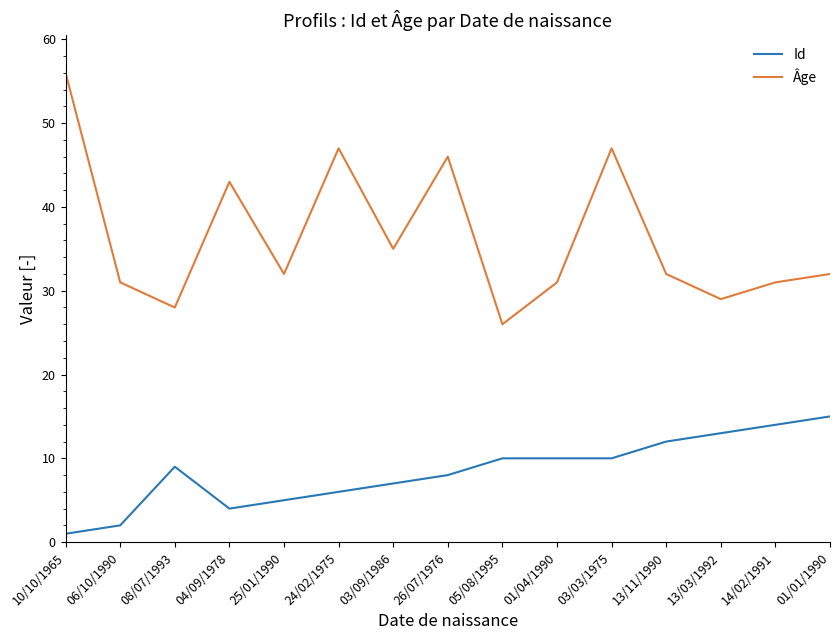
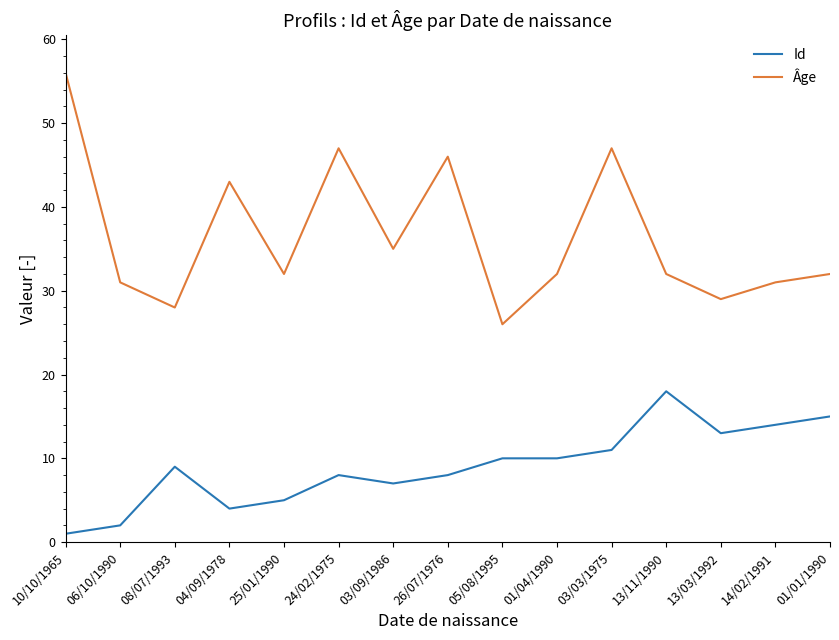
  {
    "Id": {
      "10/10/1965": 1,
      "06/10/1990": 2,
      "08/07/1993": 9,
      "04/09/1978": 4,
      "25/01/1990": 5,
-     "24/02/1975": 6,
+     "24/02/1975": 8,
      "03/09/1986": 7,
      "26/07/1976": 8,
      "05/08/1995": 10,
      "01/04/1990": 10,
-     "03/03/1975": 10,
-     "13/11/1990": 12,
+     "03/03/1975": 11,
+     "13/11/1990": 18,
      "13/03/1992": 13,
      "14/02/1991": 14,
      "01/01/1990": 15
    },
    "Âge": {
      "10/10/1965": 56,
      "06/10/1990": 31,
      "08/07/1993": 28,
      "04/09/1978": 43,
      "25/01/1990": 32,
      "24/02/1975": 47,
      "03/09/1986": 35,
      "26/07/1976": 46,
      "05/08/1995": 26,
-     "01/04/1990": 31,
+     "01/04/1990": 32,
      "03/03/1975": 47,
      "13/11/1990": 32,
      "13/03/1992": 29,
      "14/02/1991": 31,
      "01/01/1990": 32
    }
  }
